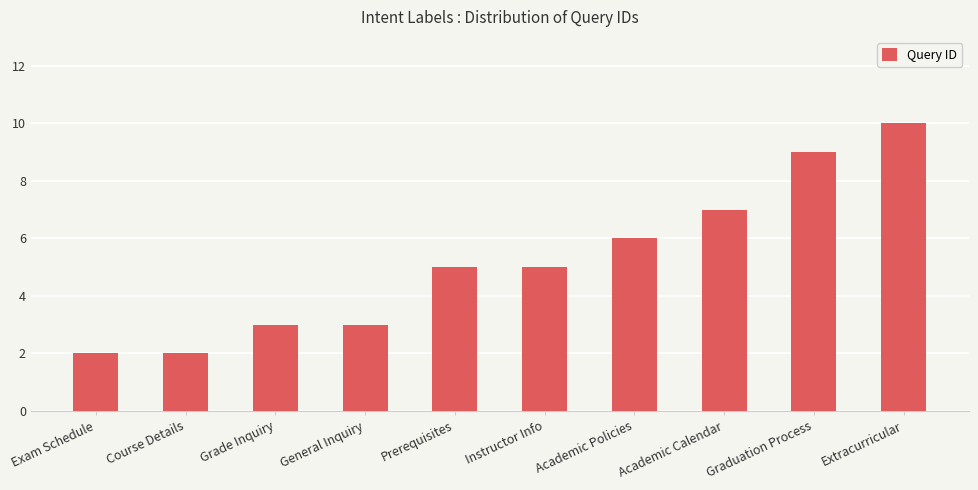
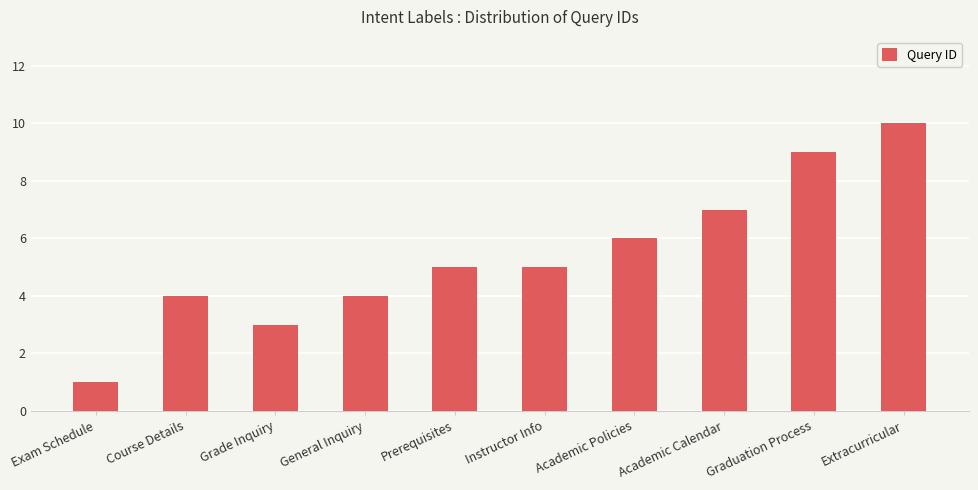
  {
-   "Exam Schedule": 2,
-   "Course Details": 2,
+   "Exam Schedule": 1,
+   "Course Details": 4,
    "Grade Inquiry": 3,
-   "General Inquiry": 3,
+   "General Inquiry": 4,
    "Prerequisites": 5,
    "Instructor Info": 5,
    "Academic Policies": 6,
    "Academic Calendar": 7,
    "Graduation Process": 9,
    "Extracurricular": 10
  }
